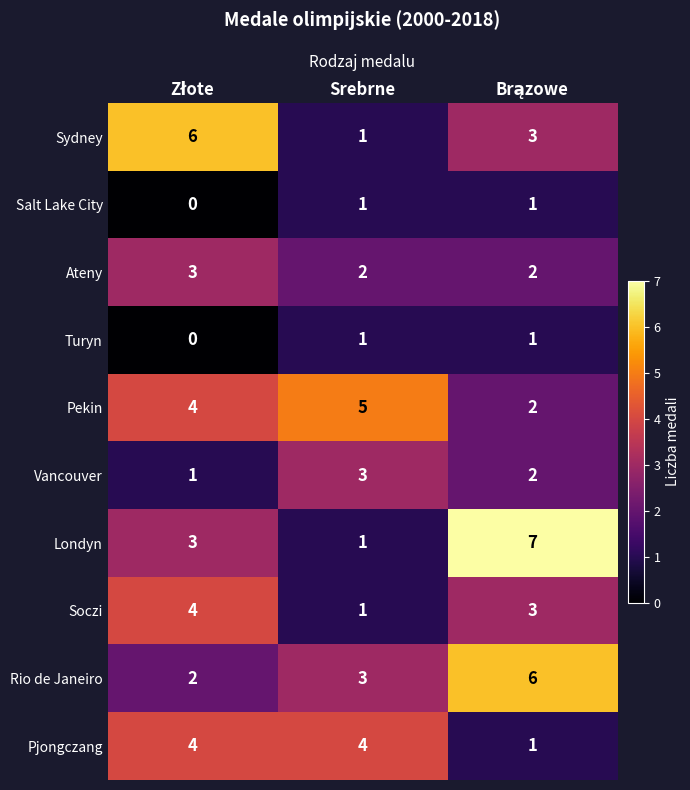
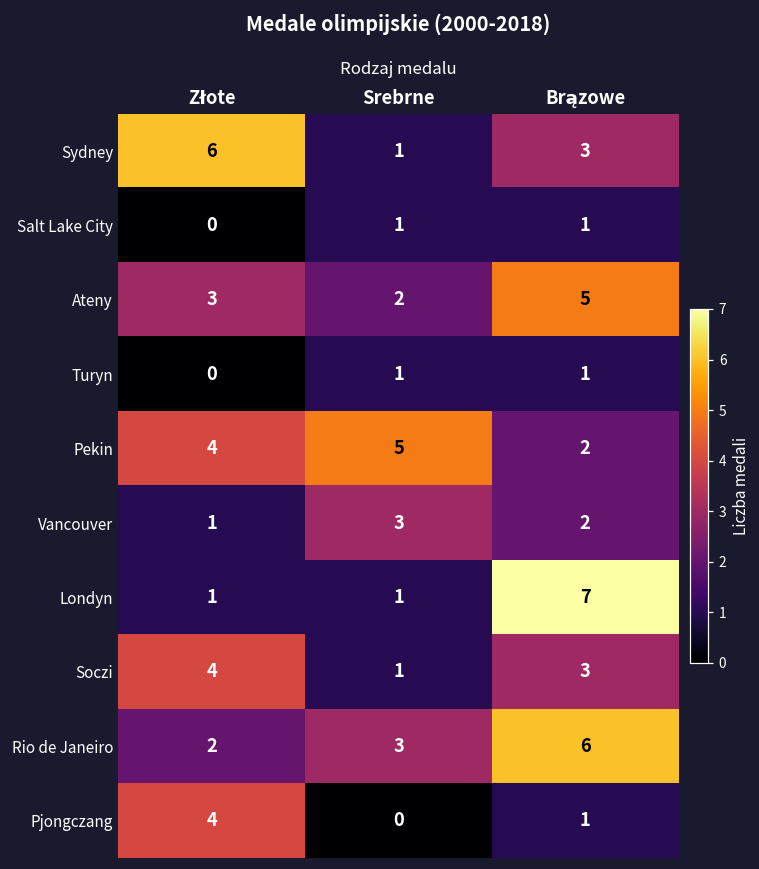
  {
    "Sydney": {
      "Złote": 6,
      "Srebrne": 1,
      "Brązowe": 3
    },
    "Salt Lake City": {
      "Złote": 0,
      "Srebrne": 1,
      "Brązowe": 1
    },
    "Ateny": {
      "Złote": 3,
      "Srebrne": 2,
-     "Brązowe": 2
+     "Brązowe": 5
    },
    "Turyn": {
      "Złote": 0,
      "Srebrne": 1,
      "Brązowe": 1
    },
    "Pekin": {
      "Złote": 4,
      "Srebrne": 5,
      "Brązowe": 2
    },
    "Vancouver": {
      "Złote": 1,
      "Srebrne": 3,
      "Brązowe": 2
    },
    "Londyn": {
-     "Złote": 3,
+     "Złote": 1,
      "Srebrne": 1,
      "Brązowe": 7
    },
    "Soczi": {
      "Złote": 4,
      "Srebrne": 1,
      "Brązowe": 3
    },
    "Rio de Janeiro": {
      "Złote": 2,
      "Srebrne": 3,
      "Brązowe": 6
    },
    "Pjongczang": {
      "Złote": 4,
-     "Srebrne": 4,
+     "Srebrne": 0,
      "Brązowe": 1
    }
  }
